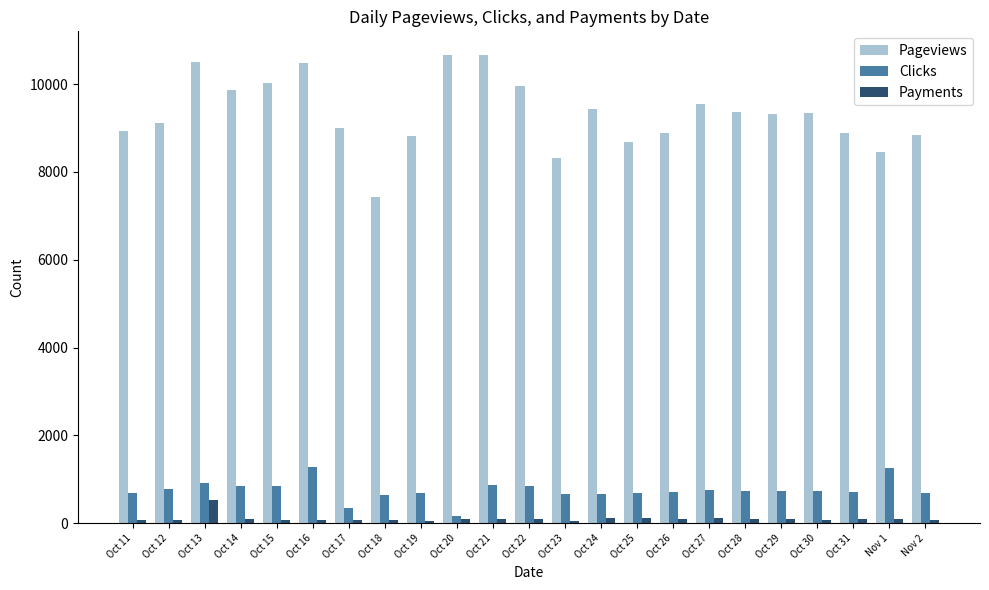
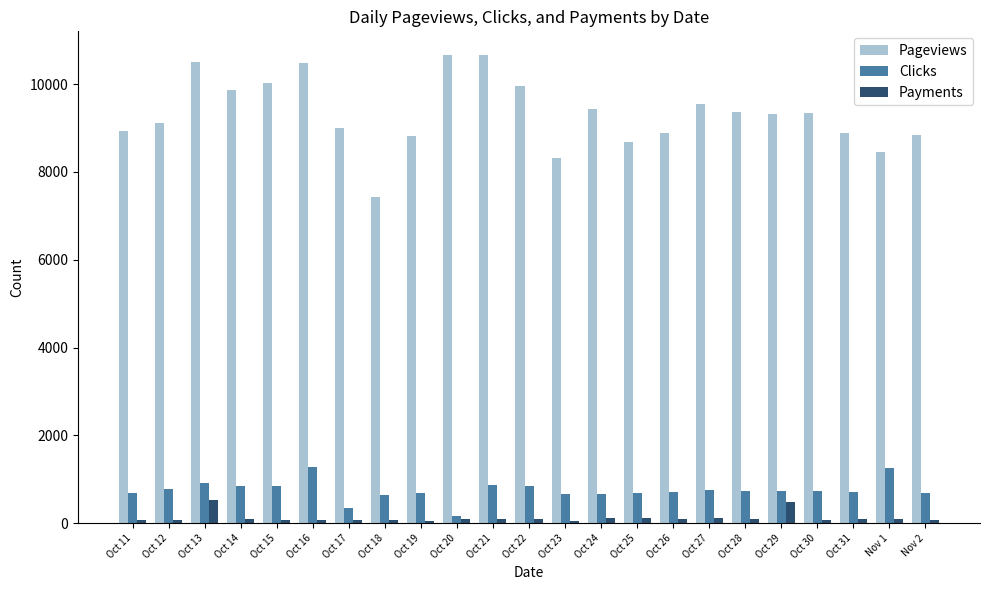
  {
    "Pageviews": {
      "Oct 11": 8900,
      "Oct 12": 9100,
      "Oct 13": 10500,
      "Oct 14": 9900,
      "Oct 15": 10000,
      "Oct 16": 10500,
      "Oct 17": 9000,
      "Oct 18": 7400,
      "Oct 19": 8800,
      "Oct 20": 10700,
      "Oct 21": 10700,
      "Oct 22": 9900,
      "Oct 23": 8300,
      "Oct 24": 9400,
      "Oct 25": 8700,
      "Oct 26": 8900,
      "Oct 27": 9500,
      "Oct 28": 9400,
      "Oct 29": 9300,
      "Oct 30": 9300,
      "Oct 31": 8900,
      "Nov 1": 8500,
      "Nov 2": 8800
    },
    "Clicks": {
      "Oct 11": 700,
      "Oct 12": 800,
      "Oct 13": 900,
      "Oct 14": 800,
      "Oct 15": 800,
      "Oct 16": 1300,
      "Oct 17": 400,
      "Oct 18": 600,
      "Oct 19": 700,
      "Oct 20": 200,
      "Oct 21": 900,
      "Oct 22": 800,
      "Oct 23": 700,
      "Oct 24": 700,
      "Oct 25": 700,
      "Oct 26": 700,
      "Oct 27": 800,
      "Oct 28": 700,
      "Oct 29": 700,
      "Oct 30": 700,
      "Oct 31": 700,
      "Nov 1": 1300,
      "Nov 2": 700
    },
    "Payments": {
      "Oct 11": 100,
      "Oct 12": 100,
      "Oct 13": 500,
      "Oct 14": 100,
      "Oct 15": 100,
      "Oct 16": 100,
      "Oct 17": 100,
      "Oct 18": 100,
      "Oct 19": 100,
      "Oct 20": 100,
      "Oct 21": 100,
      "Oct 22": 100,
      "Oct 24": 100,
      "Oct 25": 100,
      "Oct 26": 100,
      "Oct 27": 100,
      "Oct 28": 100,
-     "Oct 29": 100,
+     "Oct 29": 500,
      "Oct 30": 100,
      "Oct 31": 100,
      "Nov 1": 100,
      "Nov 2": 100
    }
  }
